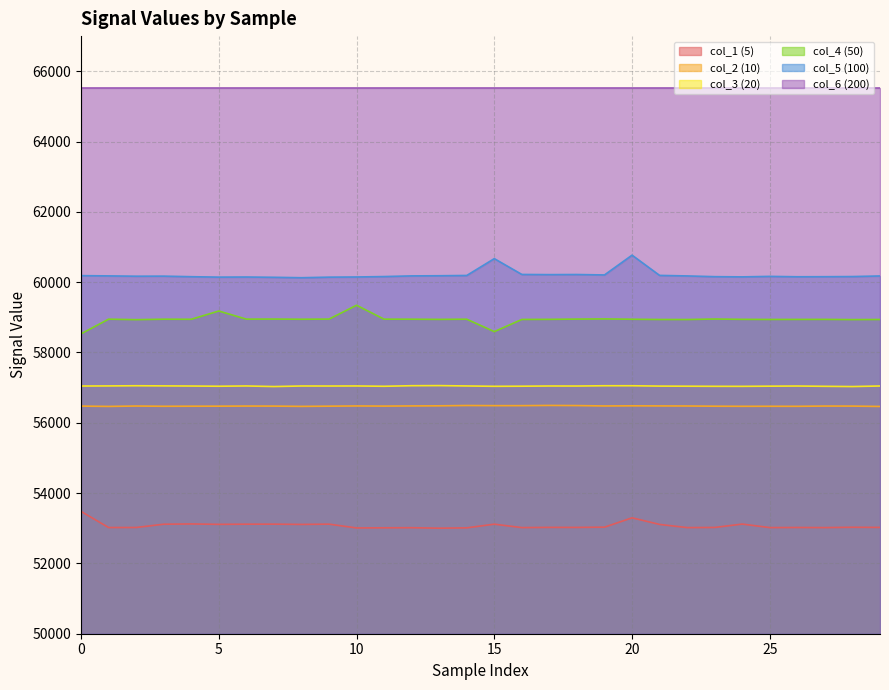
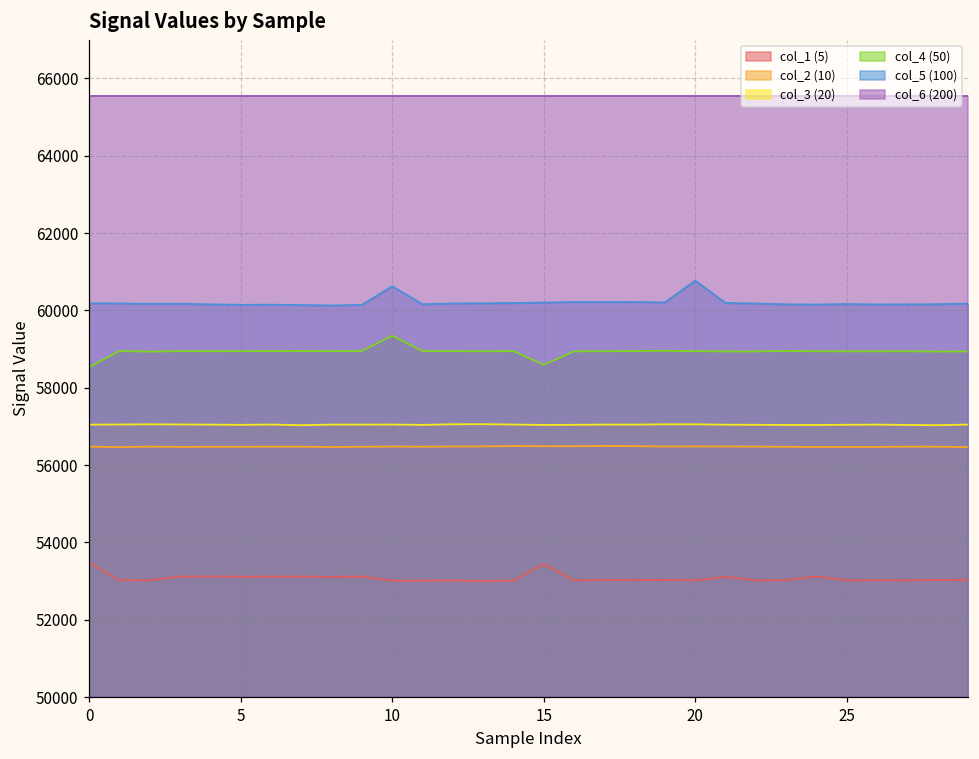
  {
    "col_1 (5)": {
      "0": 53500,
      "5": 53100,
      "10": 53000,
-     "15": 53100,
-     "20": 53300,
+     "15": 53400,
+     "20": 53000,
      "25": 53000
    },
    "col_4 (50)": {
      "0": 58500,
-     "5": 59200,
+     "5": 58900,
      "10": 59300,
      "15": 58600,
      "20": 58900,
      "25": 58900
    },
    "col_5 (100)": {
      "0": 60200,
      "5": 60100,
-     "10": 60100,
-     "15": 60700,
+     "10": 60600,
+     "15": 60200,
      "20": 60800,
      "25": 60200
    },
    "col_6 (200)": {
      "0": 65500,
      "5": 65500,
      "10": 65500,
      "15": 65500,
      "20": 65500
    }
  }
